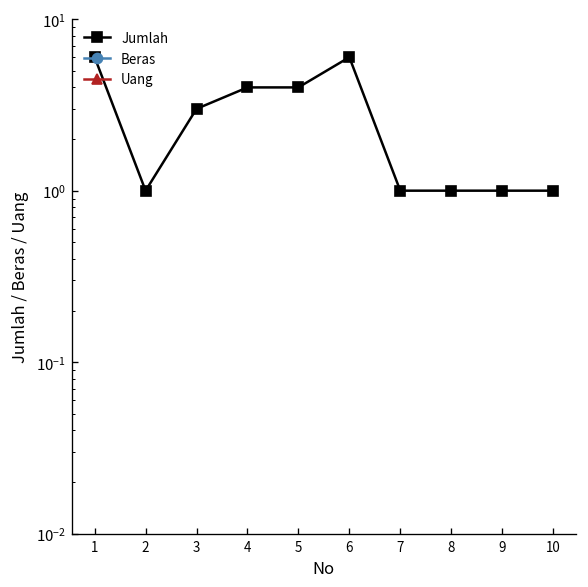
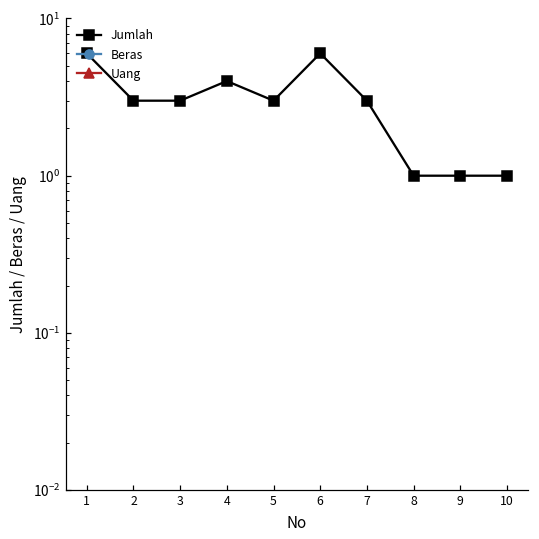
  {
    "Jumlah": {
      "1": 6,
-     "2": 1,
+     "2": 3,
      "3": 3,
      "4": 4,
-     "5": 4,
+     "5": 3,
      "6": 6,
-     "7": 1,
+     "7": 3,
      "8": 1,
      "9": 1,
      "10": 1
    }
  }
